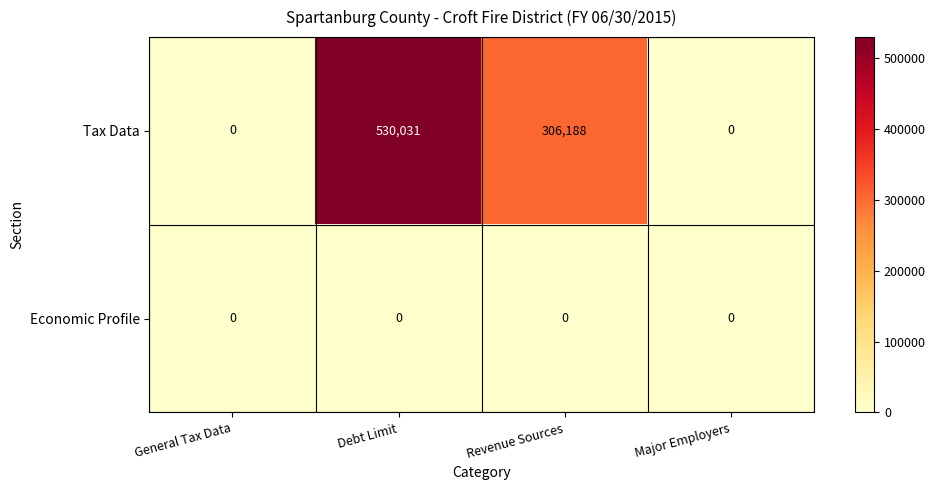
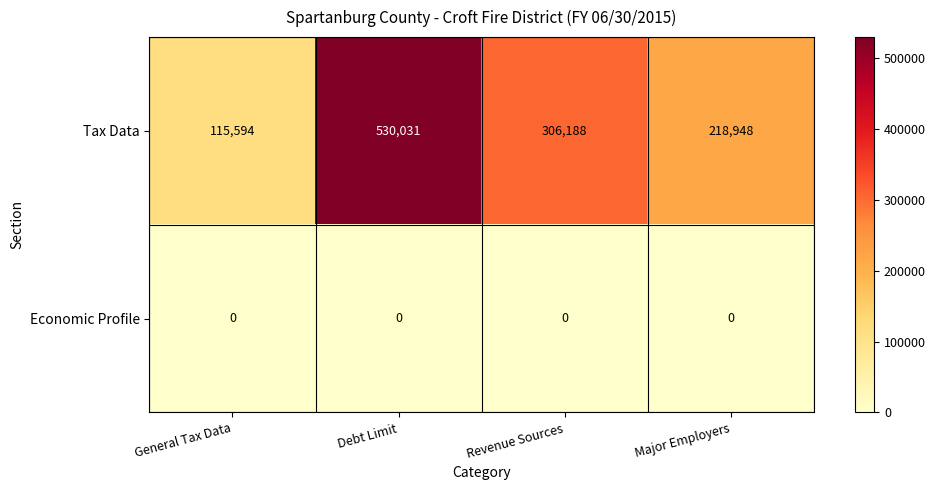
  {
    "Tax Data": {
-     "General Tax Data": "0",
+     "General Tax Data": "115,594",
      "Debt Limit": "530,031",
      "Revenue Sources": "306,188",
-     "Major Employers": "0"
+     "Major Employers": "218,948"
    },
    "Economic Profile": {
      "General Tax Data": "0",
      "Debt Limit": "0",
      "Revenue Sources": "0",
      "Major Employers": "0"
    }
  }
